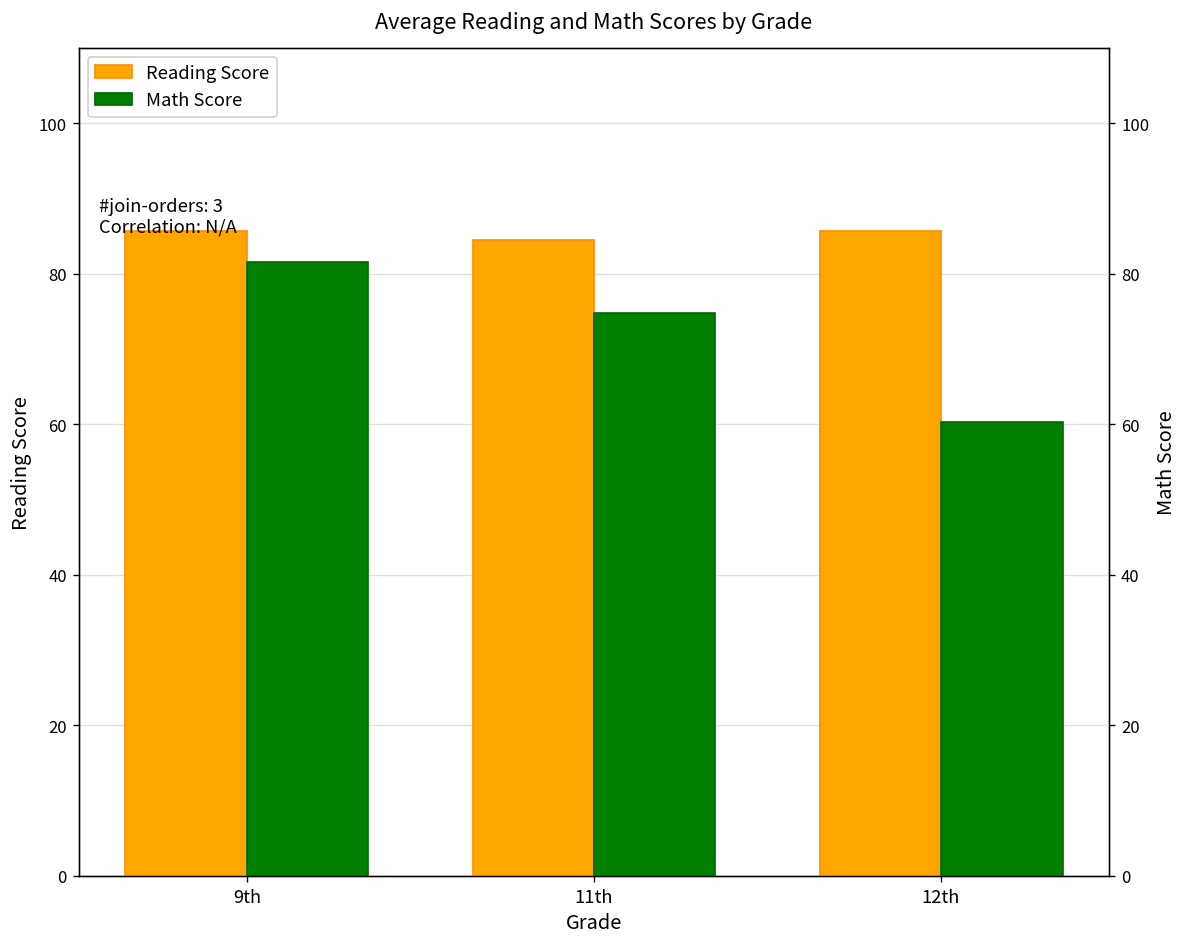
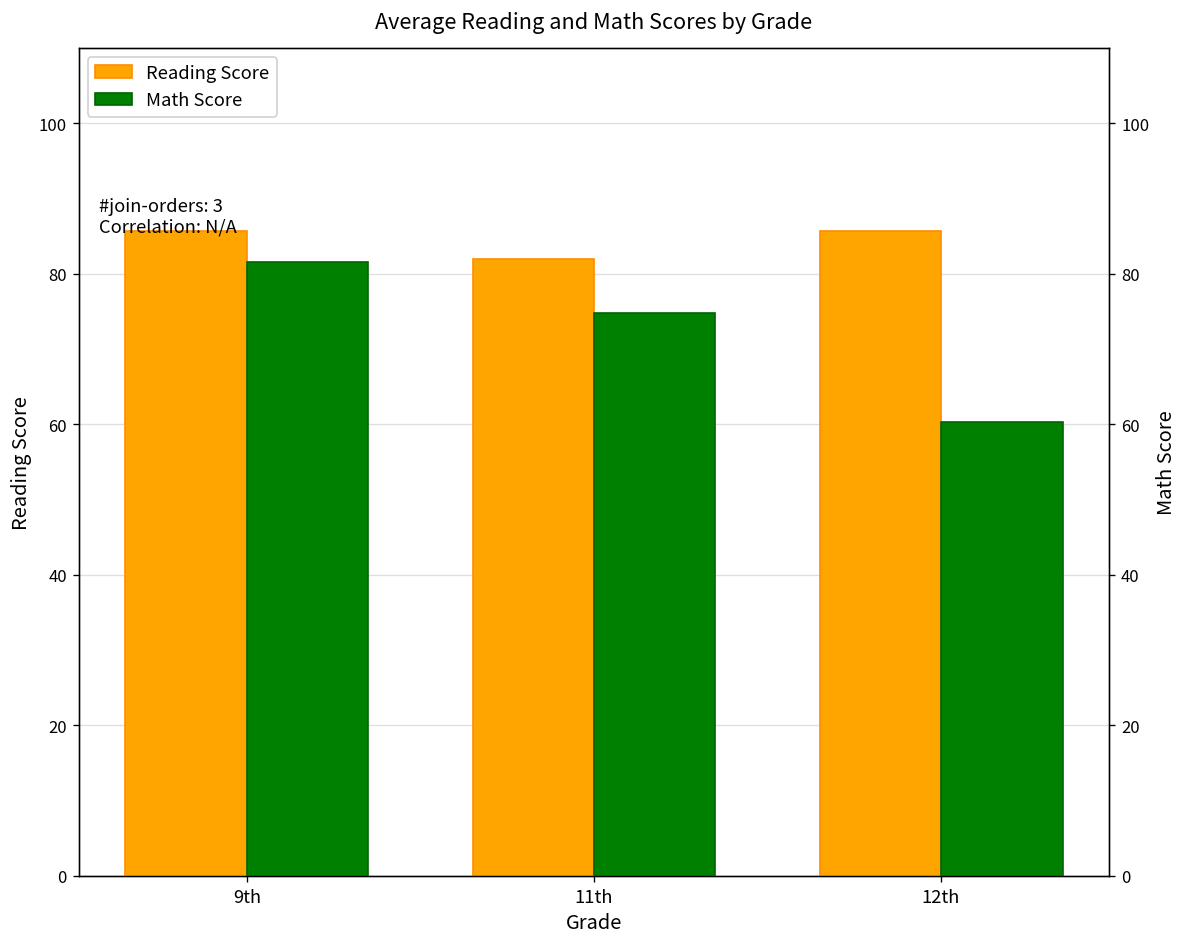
  {
    "Reading Score": {
-     "11th": 85,
+     "11th": 82,
      "12th": 86
    },
    "Math Score": {
      "9th": 82,
      "11th": 75,
      "12th": 60
    }
  }
